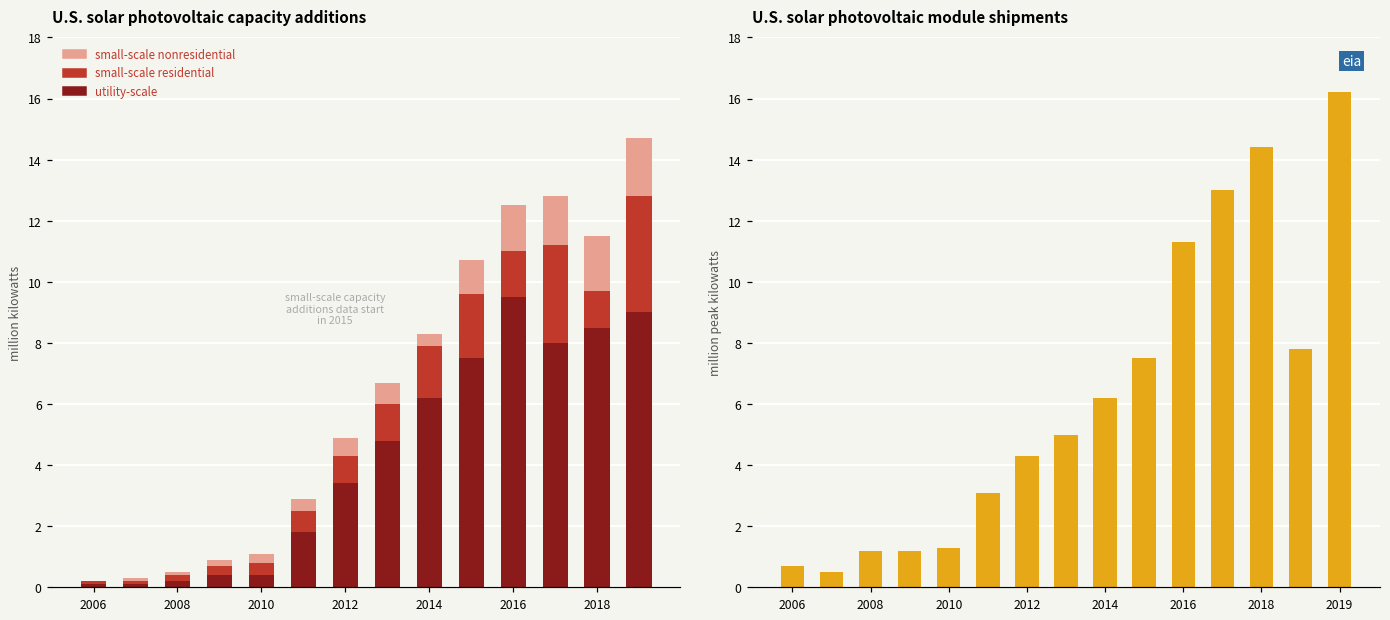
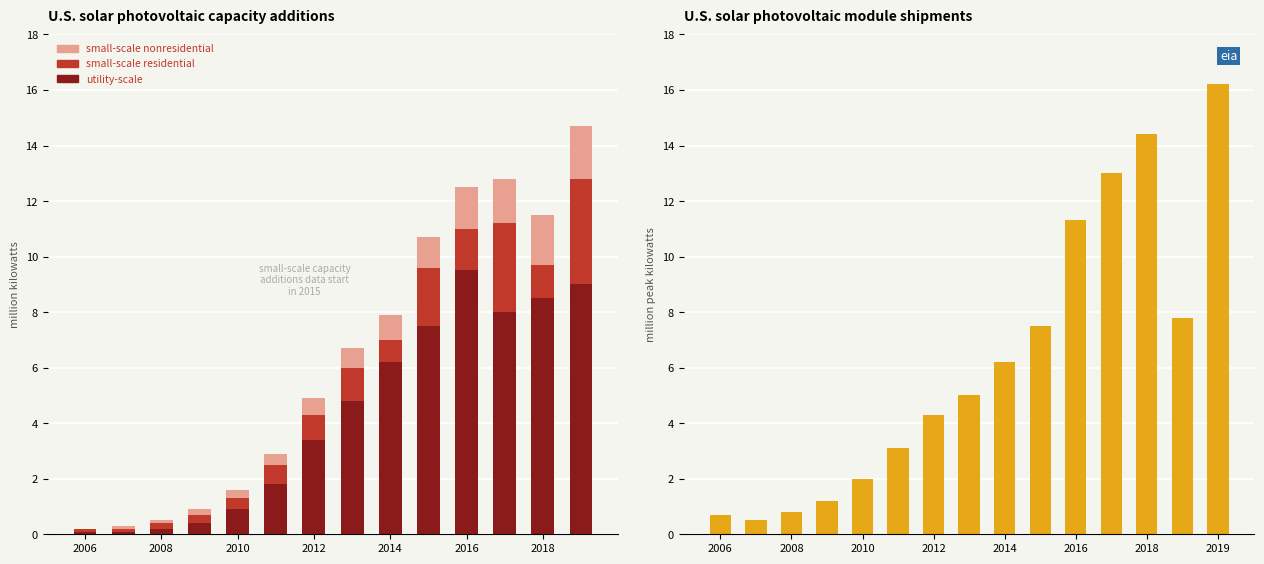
  {
    "U.S. solar photovoltaic capacity additions": {
      "utility-scale": {
        "2006": 0.1,
        "2008": 0.2,
-       "2010": 0.4,
+       "2010": 0.9,
        "2012": 3.4,
        "2014": 6.2,
        "2016": 9.5,
        "2018": 8.5
      },
      "small-scale residential": {
        "2006": 0.1,
        "2008": 0.2,
        "2010": 0.4,
        "2012": 0.9,
-       "2014": 1.7,
+       "2014": 0.8,
        "2016": 1.5,
        "2018": 1.2
      },
      "small-scale nonresidential": {
        "2006": 0.0,
        "2008": 0.1,
        "2010": 0.3,
        "2012": 0.6,
-       "2014": 0.4,
+       "2014": 0.9,
        "2016": 1.5,
        "2018": 1.8
      }
    },
    "U.S. solar photovoltaic module shipments": {
      "2006": 0.7,
-     "2008": 1.2,
-     "2010": 1.3,
+     "2008": 0.8,
+     "2010": 2.0,
      "2012": 4.3,
      "2014": 6.2,
      "2016": 11.3,
      "2018": 14.4,
      "2019": 16.2
    }
  }
